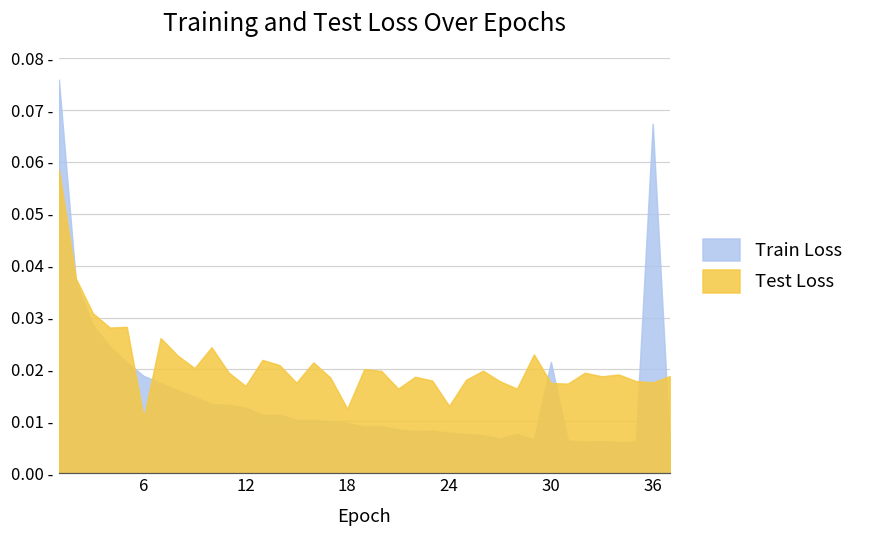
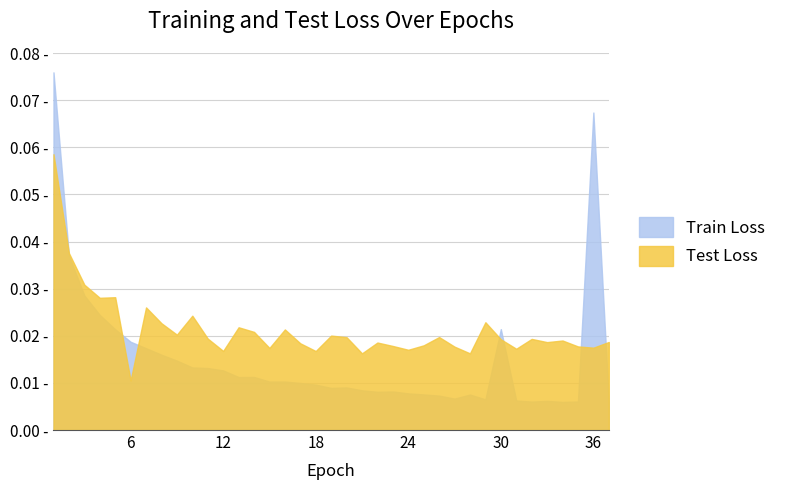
  {
    "Train Loss": {
      "6": "0.019 -",
      "12": "0.013 -",
      "18": "0.010 -",
      "24": "0.008 -",
      "30": "0.021 -",
      "36": "0.067 -"
    },
    "Test Loss": {
      "6": "0.011 -",
      "12": "0.017 -",
-     "18": "0.012 -",
-     "24": "0.013 -",
-     "30": "0.017 -",
+     "18": "0.017 -",
+     "24": "0.017 -",
+     "30": "0.019 -",
      "36": "0.017 -"
    }
  }
